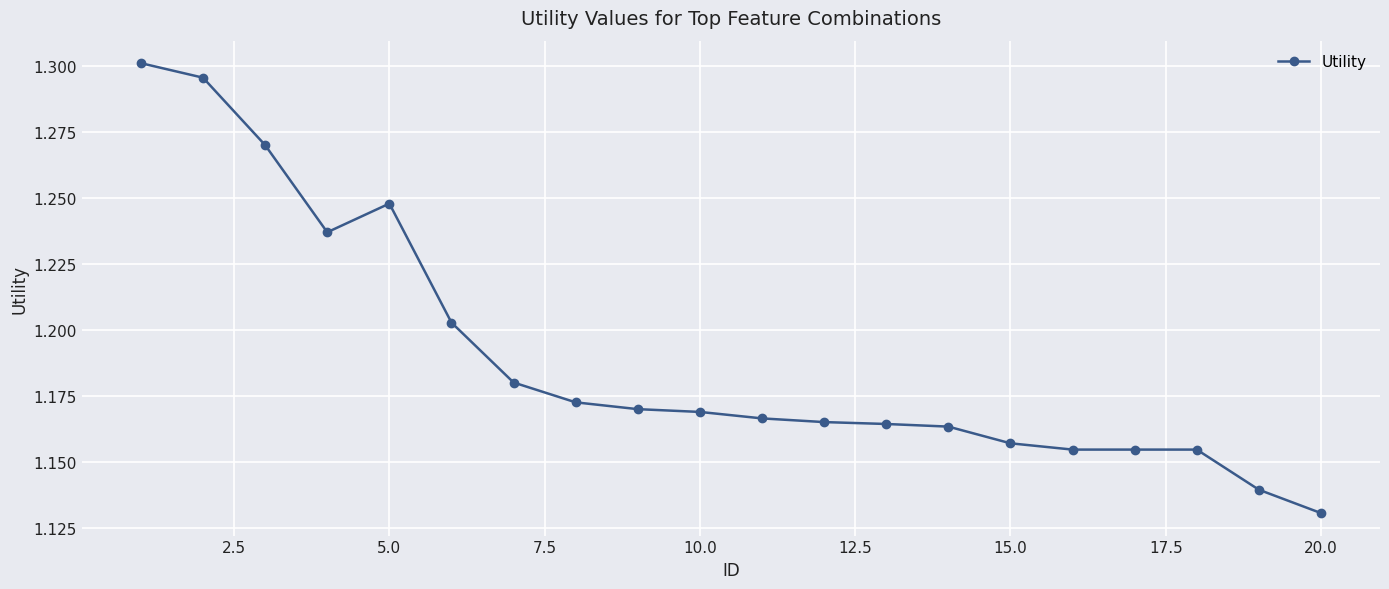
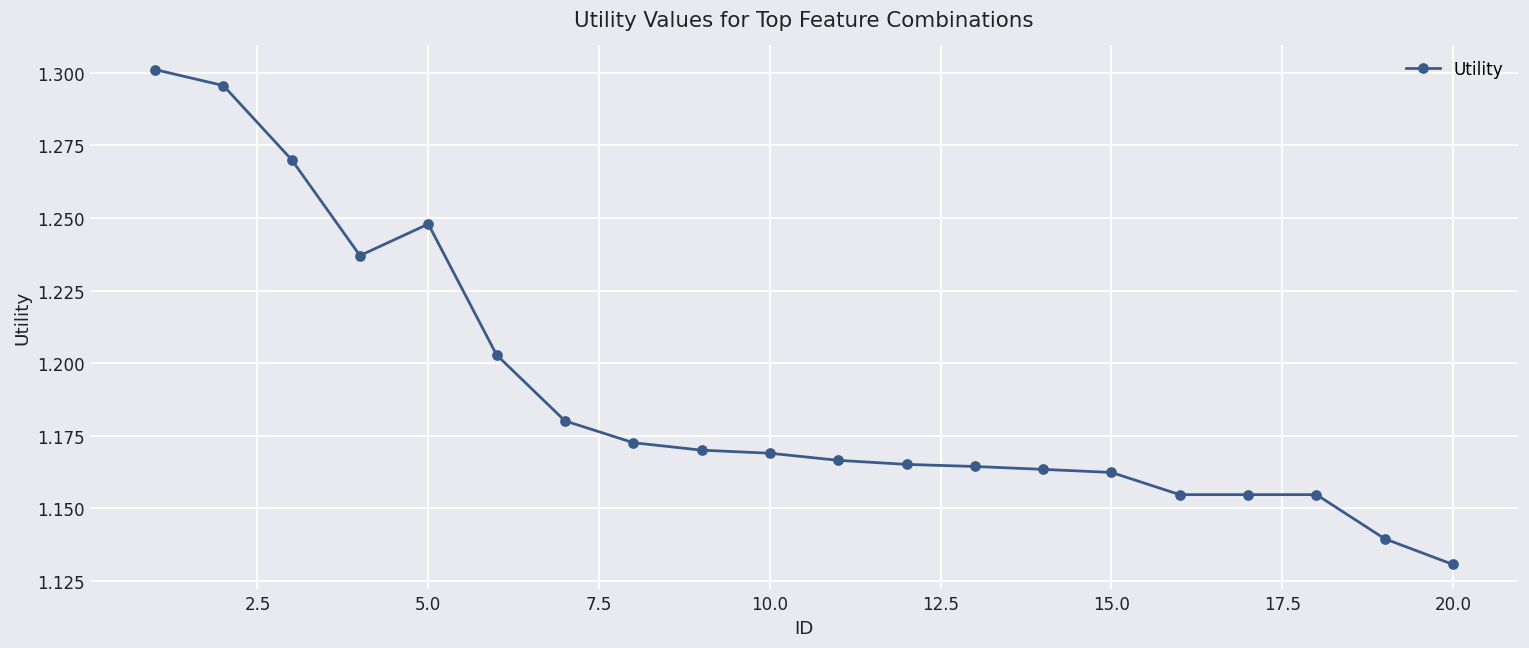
  {
    "5.0": 1.248,
    "10.0": 1.169,
-   "15.0": 1.157,
+   "15.0": 1.162,
    "20.0": 1.131
  }
